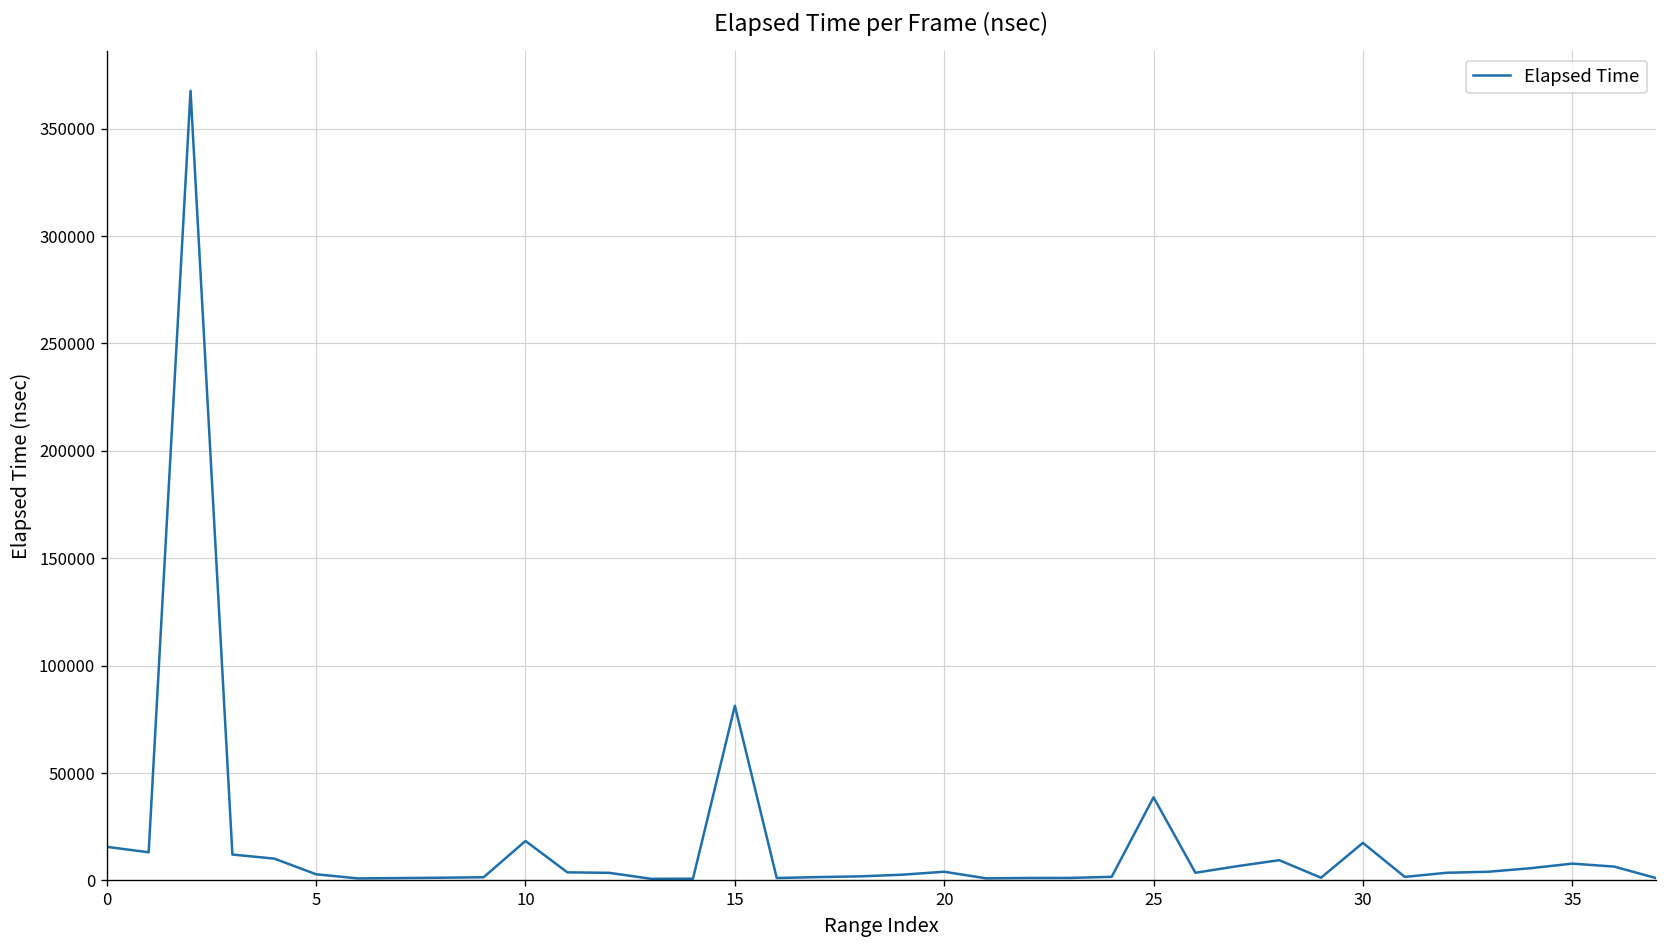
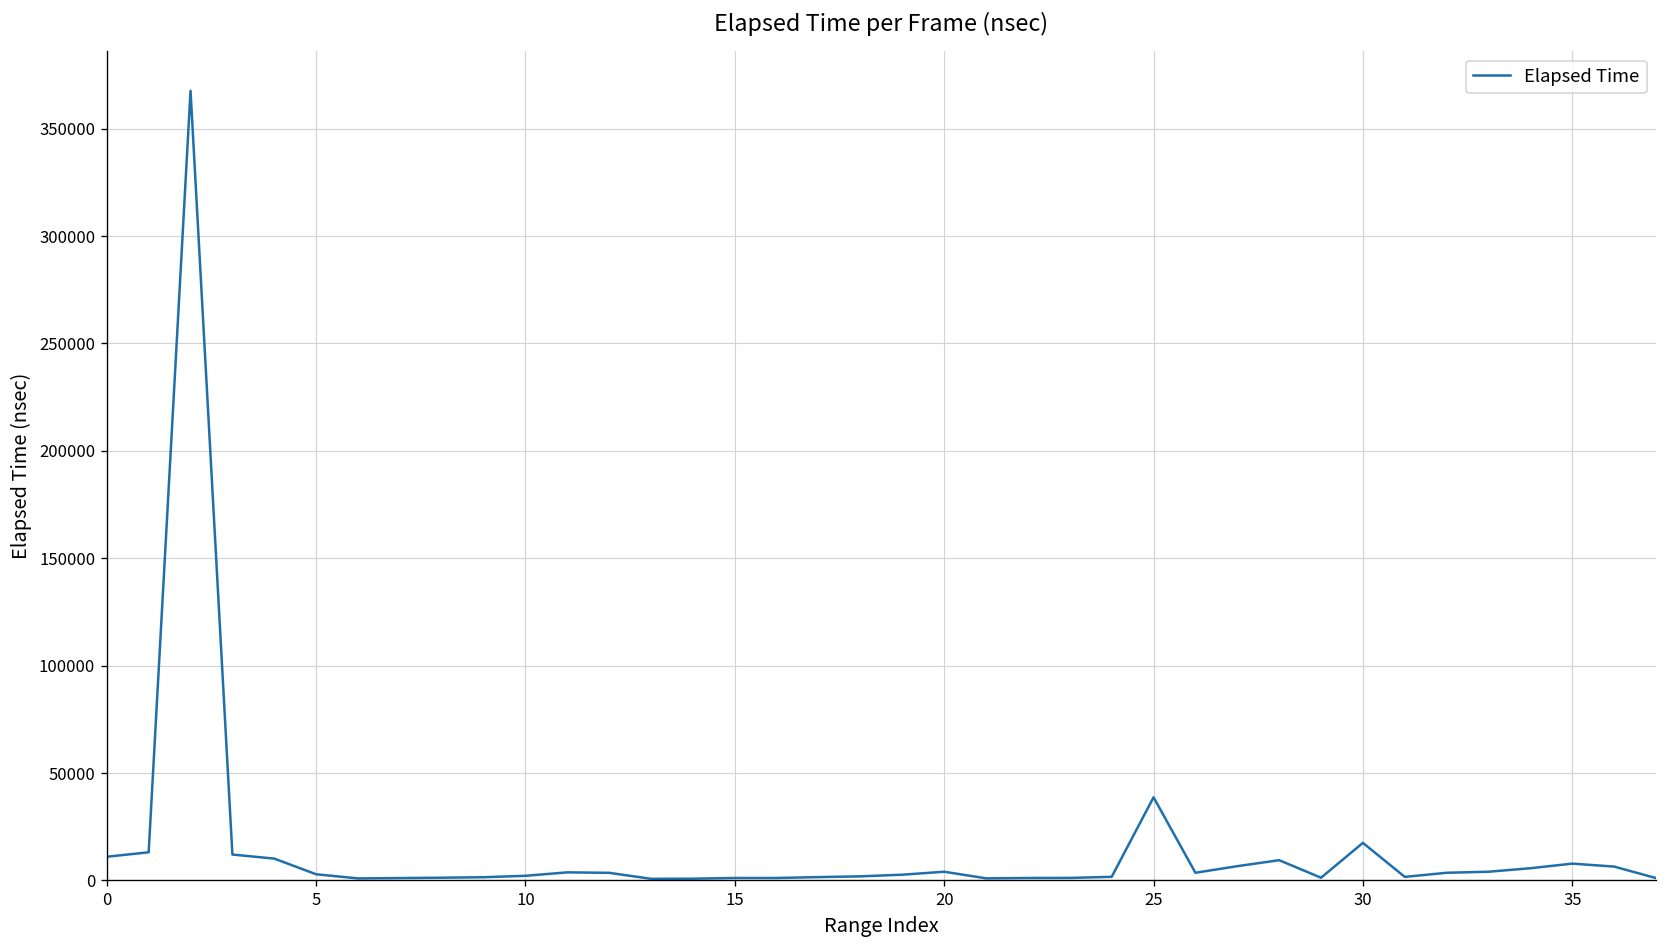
  {
-   "0": 16000,
+   "0": 11000,
    "5": 3000,
-   "10": 18000,
-   "15": 81000,
+   "10": 2000,
+   "15": 1000,
    "20": 4000,
    "25": 39000,
    "30": 18000,
    "35": 8000
  }
